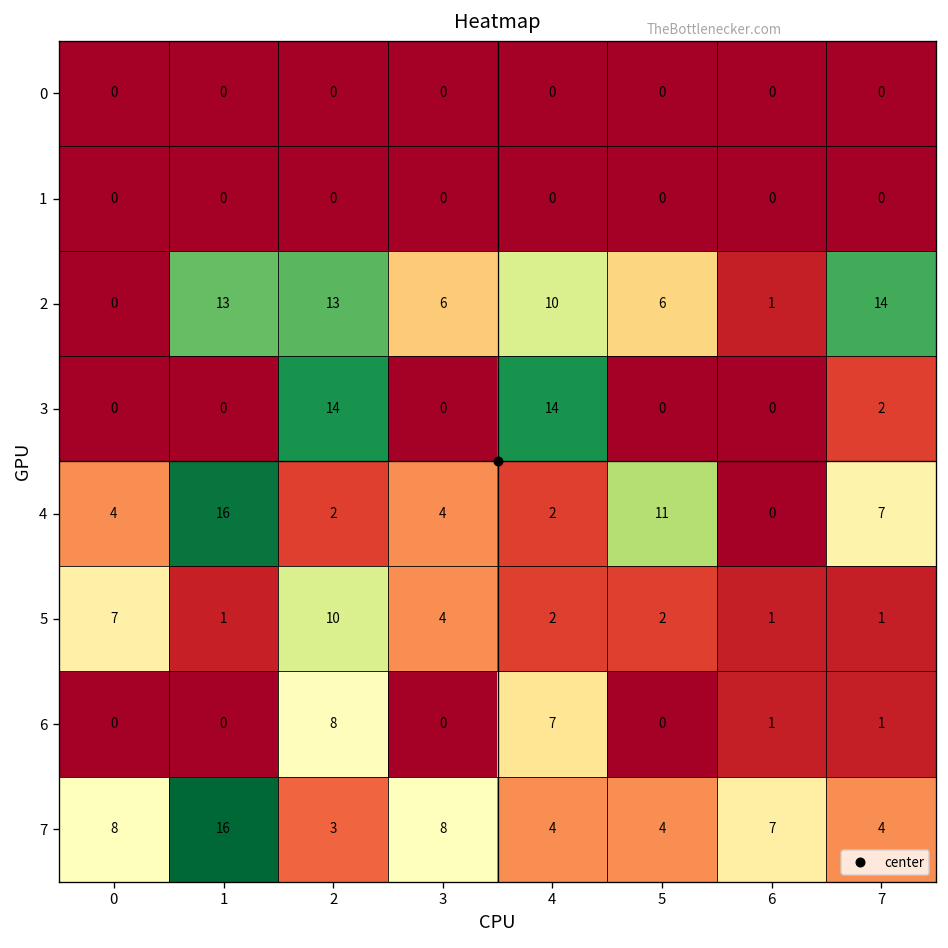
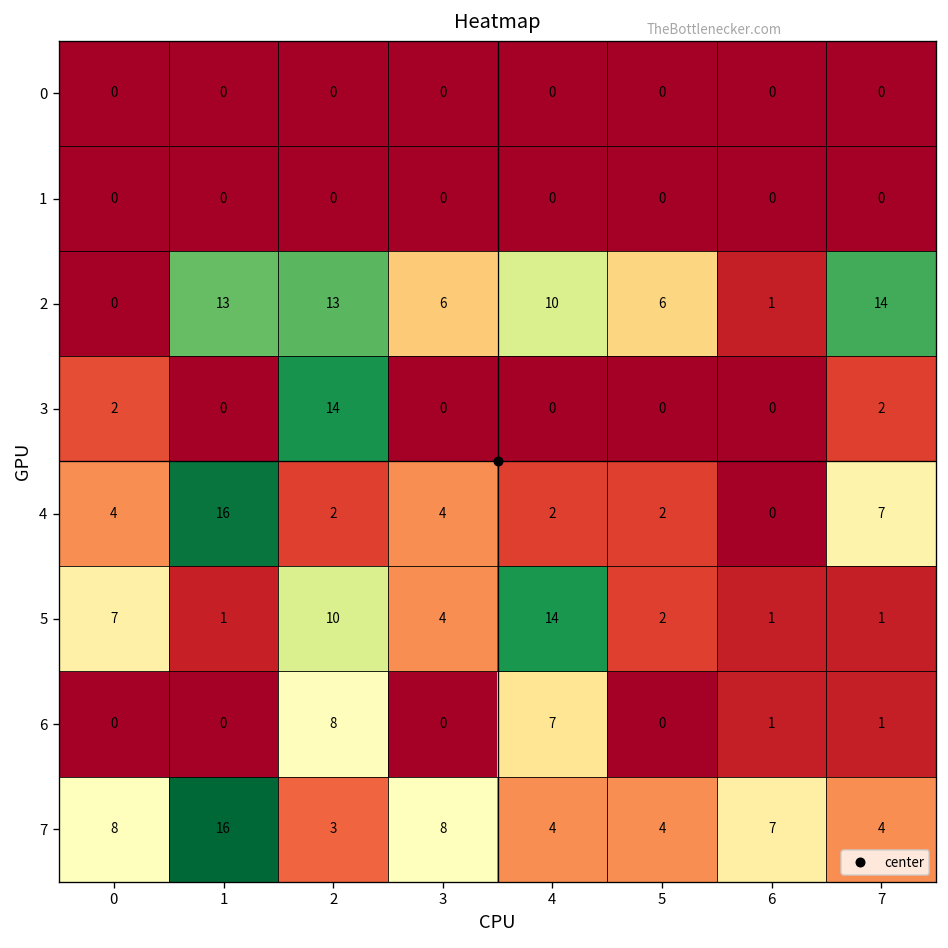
  {
    "0": {
      "0": 0,
      "1": 0,
      "2": 0,
      "3": 0,
      "4": 0,
      "5": 0,
      "6": 0,
      "7": 0
    },
    "1": {
      "0": 0,
      "1": 0,
      "2": 0,
      "3": 0,
      "4": 0,
      "5": 0,
      "6": 0,
      "7": 0
    },
    "2": {
      "0": 0,
      "1": 13,
      "2": 13,
      "3": 6,
      "4": 10,
      "5": 6,
      "6": 1,
      "7": 14
    },
    "3": {
-     "0": 0,
+     "0": 2,
      "1": 0,
      "2": 14,
      "3": 0,
-     "4": 14,
+     "4": 0,
      "5": 0,
      "6": 0,
      "7": 2
    },
    "4": {
      "0": 4,
      "1": 16,
      "2": 2,
      "3": 4,
      "4": 2,
-     "5": 11,
+     "5": 2,
      "6": 0,
      "7": 7
    },
    "5": {
      "0": 7,
      "1": 1,
      "2": 10,
      "3": 4,
-     "4": 2,
+     "4": 14,
      "5": 2,
      "6": 1,
      "7": 1
    },
    "6": {
      "0": 0,
      "1": 0,
      "2": 8,
      "3": 0,
      "4": 7,
      "5": 0,
      "6": 1,
      "7": 1
    },
    "7": {
      "0": 8,
      "1": 16,
      "2": 3,
      "3": 8,
      "4": 4,
      "5": 4,
      "6": 7,
      "7": 4
    }
  }
